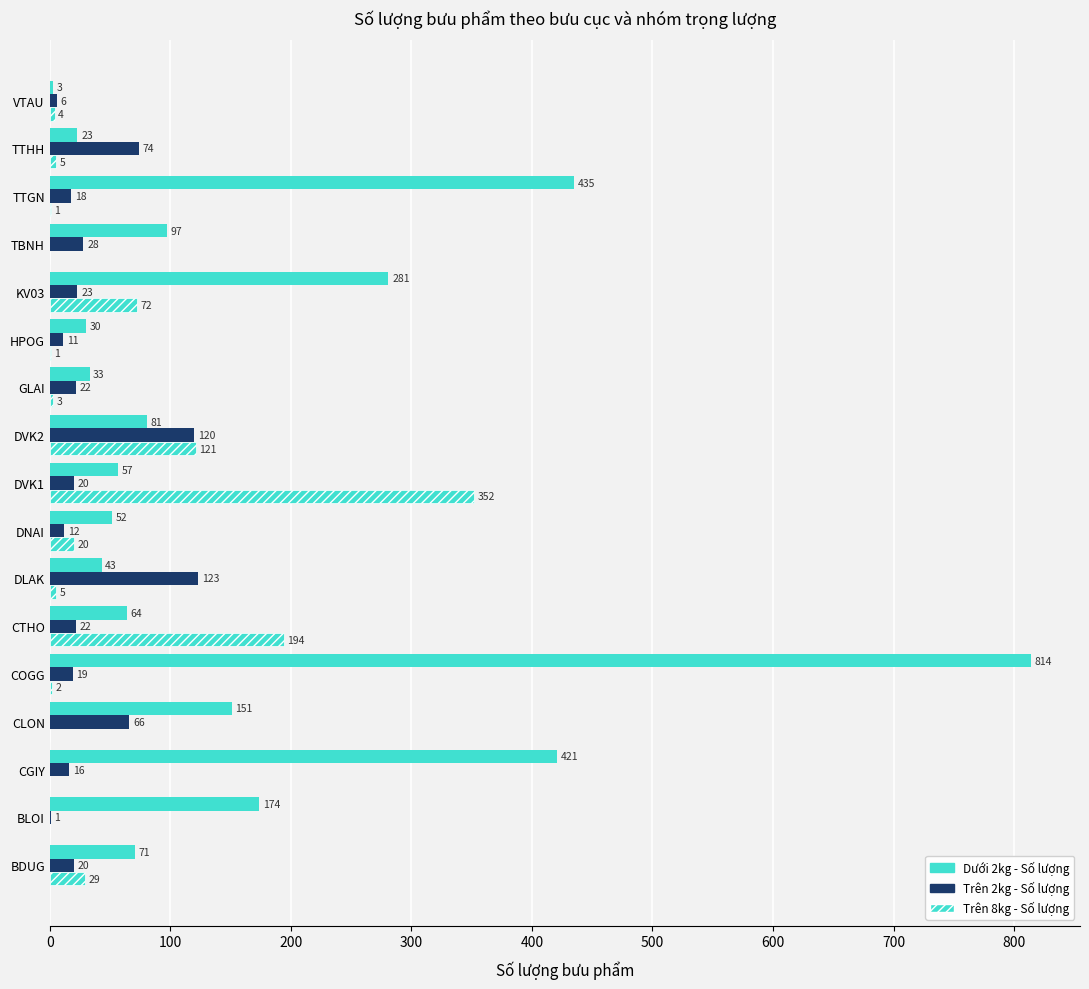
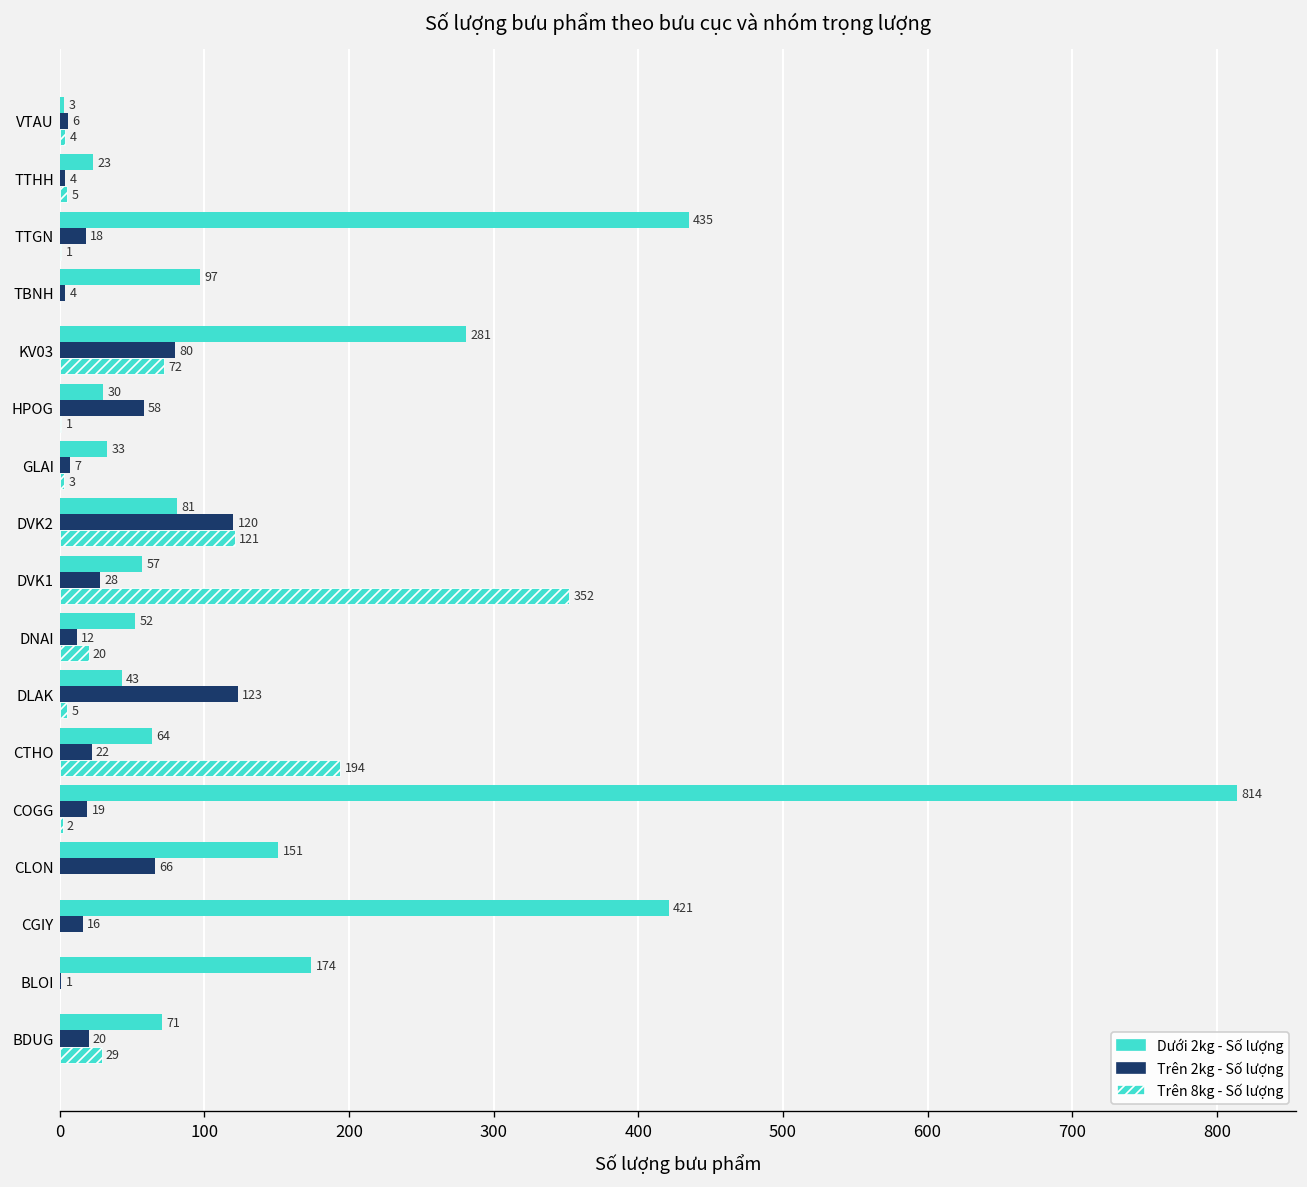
  {
    "Trên 2kg - Số lượng": {
      "VTAU": 6,
-     "TTHH": 74,
+     "TTHH": 4,
      "TTGN": 18,
-     "TBNH": 28,
-     "KV03": 23,
-     "HPOG": 11,
-     "GLAI": 22,
+     "TBNH": 4,
+     "KV03": 80,
+     "HPOG": 58,
+     "GLAI": 7,
      "DVK2": 120,
-     "DVK1": 20,
+     "DVK1": 28,
      "DNAI": 12,
      "DLAK": 123,
      "CTHO": 22,
      "COGG": 19,
      "CLON": 66,
      "CGIY": 16,
      "BLOI": 1,
      "BDUG": 20
    }
  }
